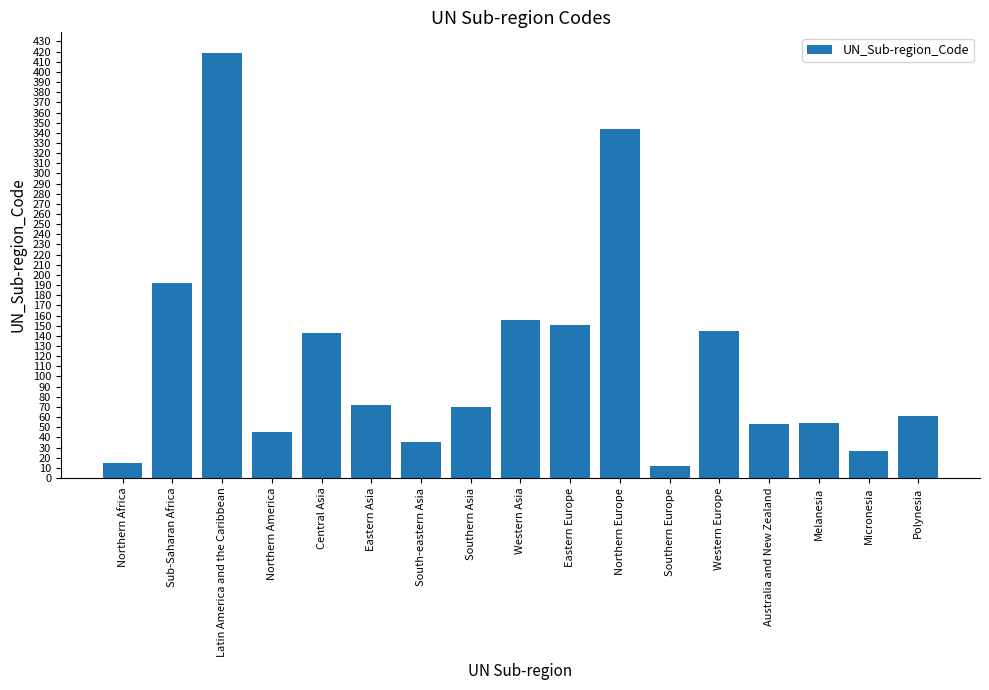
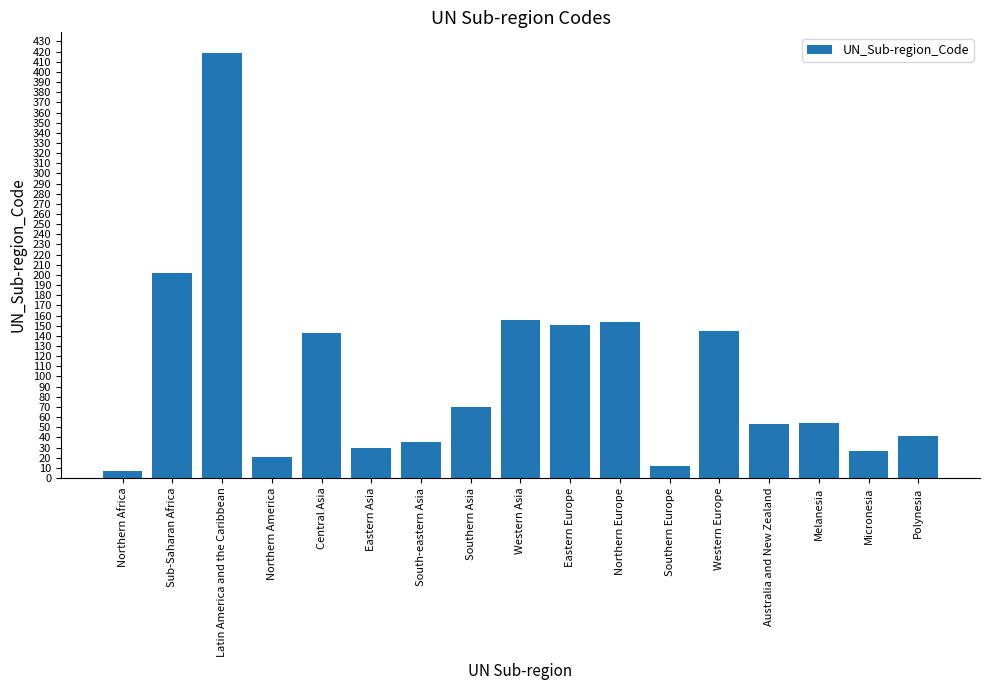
  {
-   "Northern Africa": 15,
-   "Sub-Saharan Africa": 192,
+   "Northern Africa": 7,
+   "Sub-Saharan Africa": 202,
    "Latin America and the Caribbean": 419,
-   "Northern America": 45,
+   "Northern America": 21,
    "Central Asia": 143,
-   "Eastern Asia": 72,
+   "Eastern Asia": 30,
    "South-eastern Asia": 35,
    "Southern Asia": 70,
    "Western Asia": 156,
    "Eastern Europe": 151,
-   "Northern Europe": 344,
+   "Northern Europe": 154,
    "Southern Europe": 12,
    "Western Europe": 145,
    "Australia and New Zealand": 53,
    "Melanesia": 54,
    "Micronesia": 27,
-   "Polynesia": 61
+   "Polynesia": 41
  }
